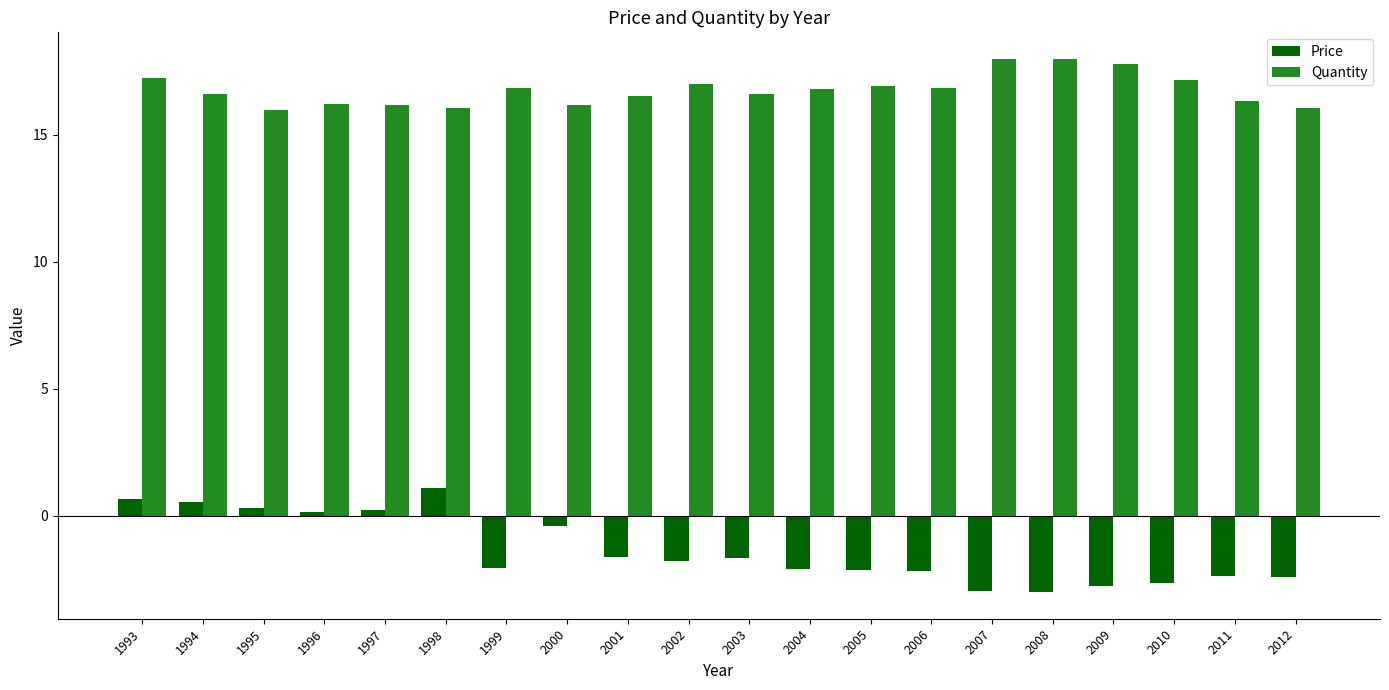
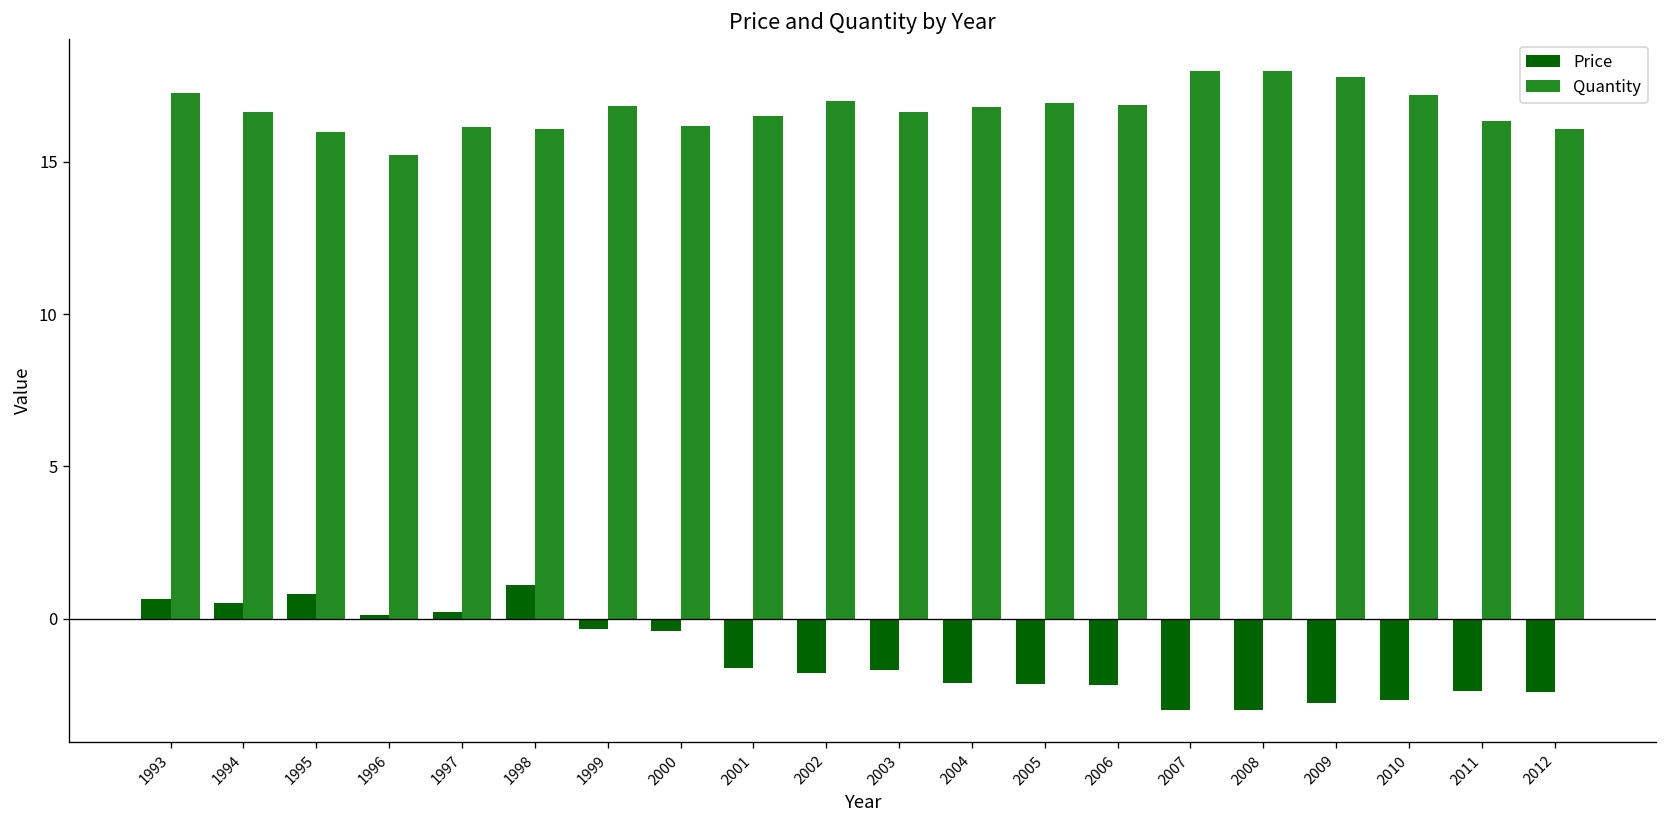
  {
    "Price": {
      "1993": 0.7,
      "1994": 0.5,
-     "1995": 0.3,
+     "1995": 0.8,
      "1996": 0.1,
      "1997": 0.2,
      "1998": 1.1,
-     "1999": -2.1,
+     "1999": -0.3,
      "2000": -0.4,
      "2001": -1.6,
      "2002": -1.8,
      "2003": -1.7,
      "2004": -2.1,
      "2005": -2.1,
      "2006": -2.2,
      "2007": -3.0,
      "2008": -3.0,
      "2009": -2.8,
      "2010": -2.7,
      "2011": -2.4,
      "2012": -2.4
    },
    "Quantity": {
      "1993": 17.2,
      "1994": 16.6,
      "1995": 16.0,
-     "1996": 16.2,
+     "1996": 15.2,
      "1997": 16.2,
      "1998": 16.1,
      "1999": 16.8,
      "2000": 16.2,
      "2001": 16.5,
      "2002": 17.0,
      "2003": 16.6,
      "2004": 16.8,
      "2005": 16.9,
      "2006": 16.9,
      "2007": 18.0,
      "2008": 18.0,
      "2009": 17.8,
      "2010": 17.2,
      "2011": 16.3,
      "2012": 16.1
    }
  }
